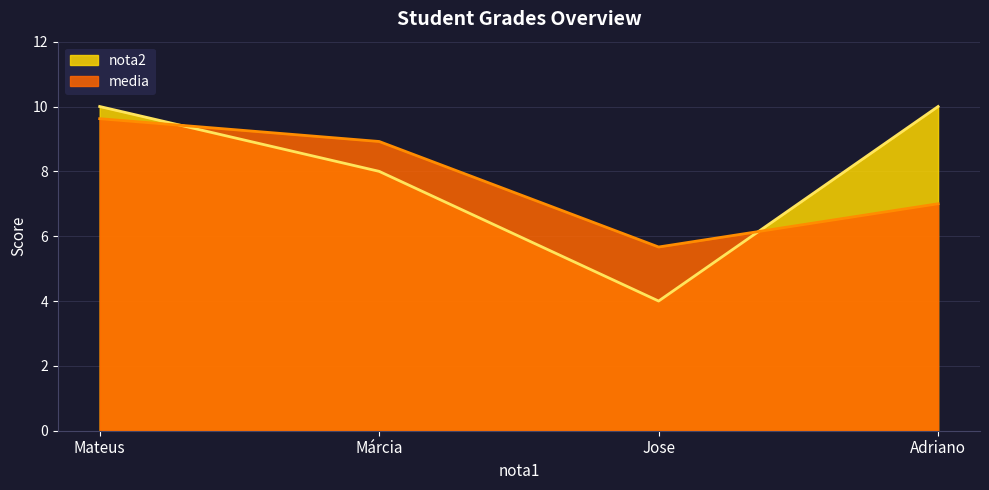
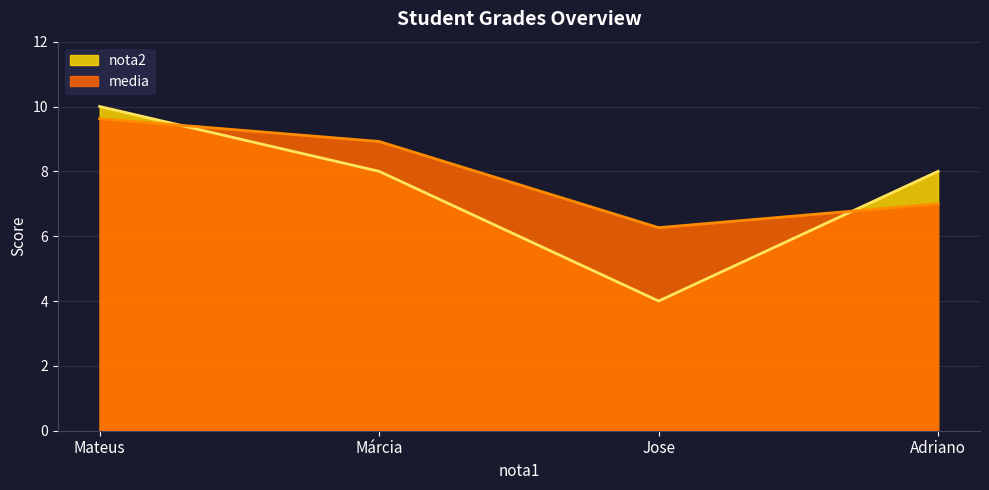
  {
    "nota2": {
      "Mateus": 10,
      "Márcia": 8,
      "Jose": 4,
-     "Adriano": 10
+     "Adriano": 8
    },
    "media": {
      "Mateus": 9.6,
      "Márcia": 8.9,
-     "Jose": 5.7,
+     "Jose": 6.3,
      "Adriano": 7.0
    }
  }
